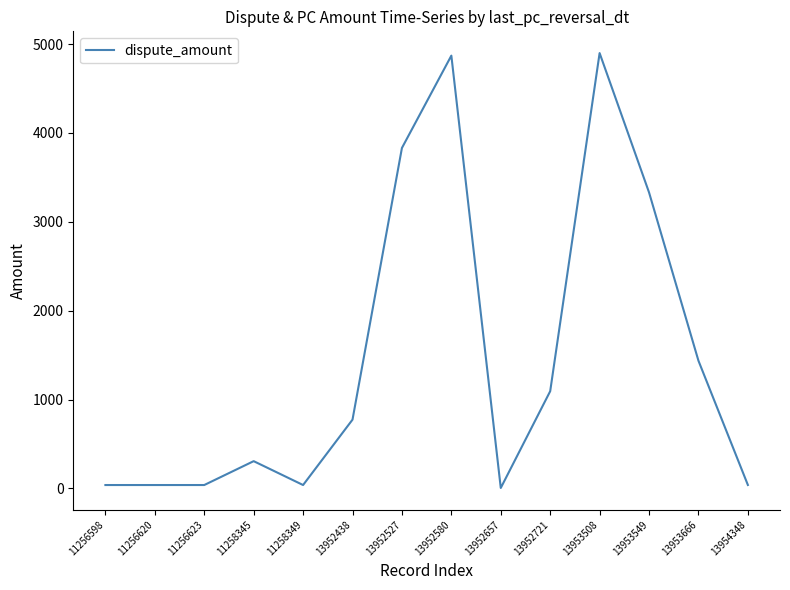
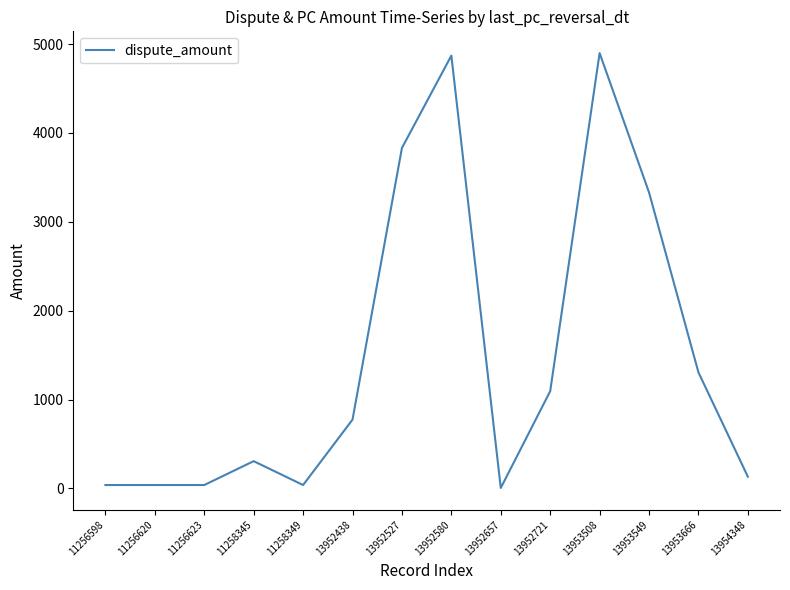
  {
    "11256598": 0,
    "11256620": 0,
    "11256623": 0,
    "11258345": 300,
    "11258349": 0,
    "13952438": 800,
    "13952527": 3800,
    "13952580": 4900,
    "13952657": 0,
    "13952721": 1100,
    "13953508": 4900,
    "13953549": 3300,
-   "13953666": 1400,
-   "13954348": 0
+   "13953666": 1300,
+   "13954348": 100
  }
